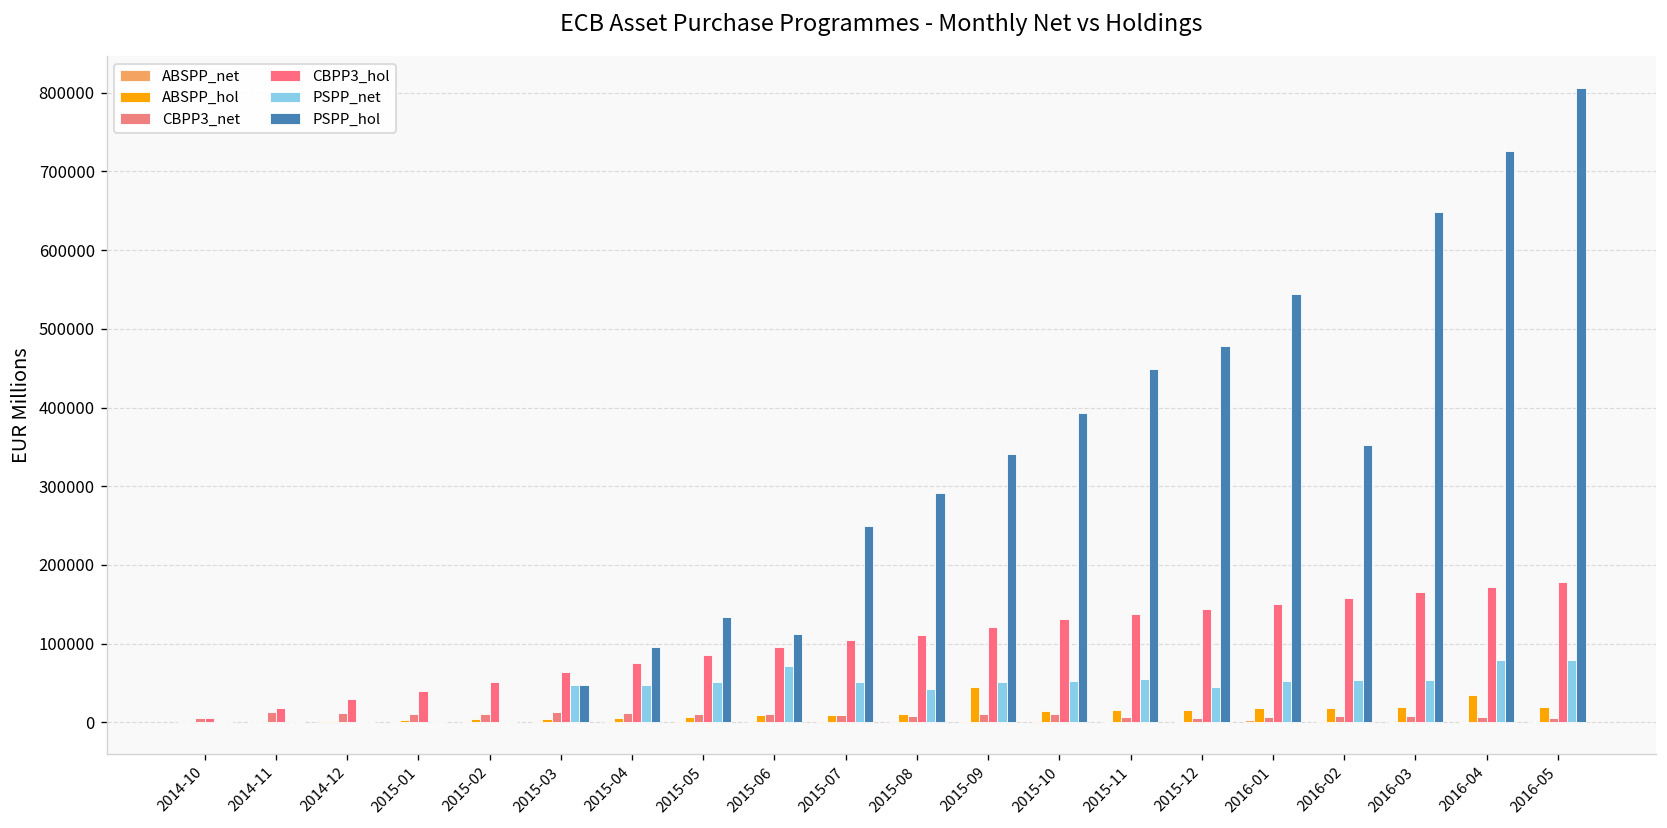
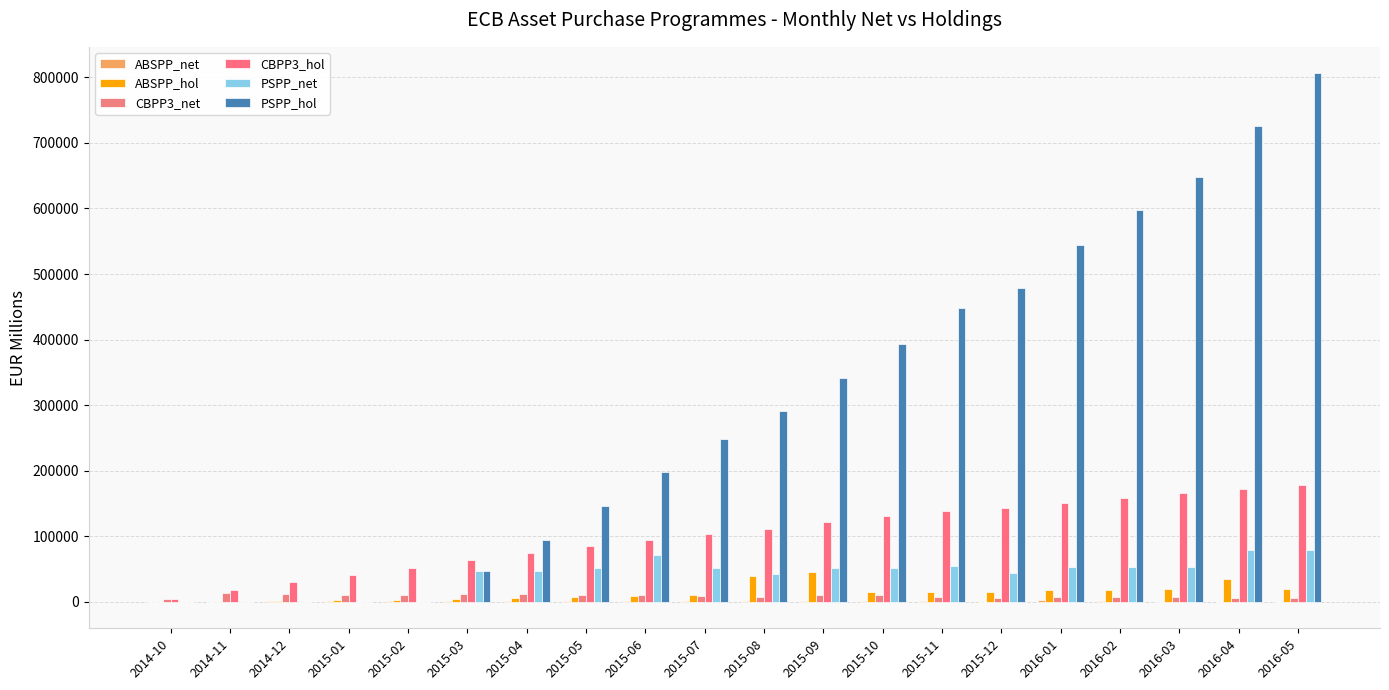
  {
    "ABSPP_hol": {
      "2014-10": 0,
      "2015-03": 0,
      "2015-04": 10000,
      "2015-05": 10000,
      "2015-06": 10000,
      "2015-07": 10000,
-     "2015-08": 10000,
+     "2015-08": 40000,
      "2015-09": 50000,
      "2015-10": 10000,
      "2015-11": 20000,
      "2015-12": 20000,
      "2016-01": 20000,
      "2016-02": 20000,
      "2016-03": 20000,
      "2016-04": 40000,
      "2016-05": 20000
    },
    "PSPP_net": {
      "2014-10": 0,
      "2014-11": 0,
      "2014-12": 0,
      "2015-01": 0,
      "2015-02": 0,
      "2015-03": 50000,
      "2015-04": 50000,
      "2015-05": 50000,
      "2015-06": 70000,
      "2015-07": 50000,
      "2015-08": 40000,
      "2015-09": 50000,
      "2015-10": 50000,
      "2015-11": 60000,
      "2015-12": 40000,
      "2016-01": 50000,
      "2016-02": 50000,
      "2016-03": 50000,
      "2016-04": 80000,
      "2016-05": 80000
    },
    "PSPP_hol": {
      "2014-10": 0,
      "2014-11": 0,
      "2014-12": 0,
      "2015-01": 0,
      "2015-02": 0,
      "2015-03": 50000,
      "2015-04": 100000,
-     "2015-05": 130000,
-     "2015-06": 110000,
+     "2015-05": 150000,
+     "2015-06": 200000,
      "2015-07": 250000,
      "2015-08": 290000,
      "2015-09": 340000,
      "2015-10": 390000,
      "2015-11": 450000,
      "2015-12": 480000,
      "2016-01": 540000,
-     "2016-02": 350000,
+     "2016-02": 600000,
      "2016-03": 650000,
      "2016-04": 730000,
      "2016-05": 810000
    }
  }
